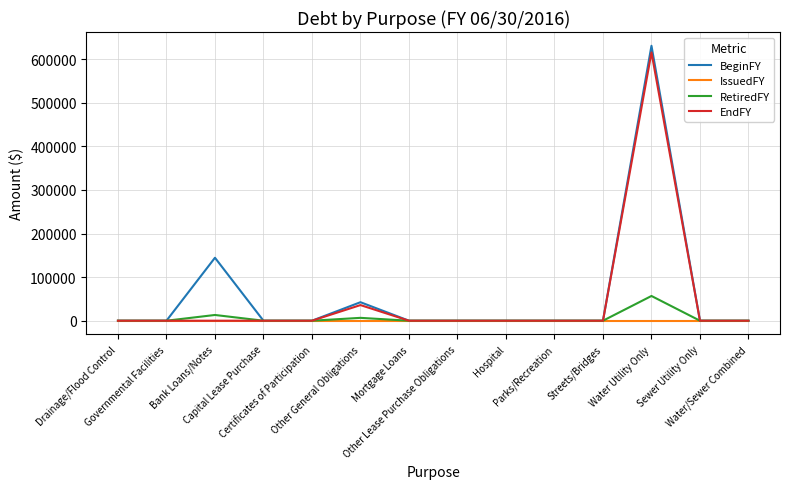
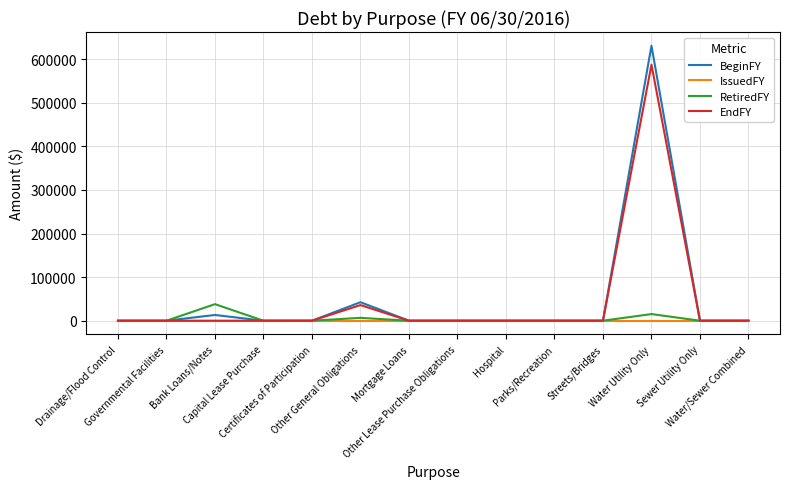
  {
    "BeginFY": {
-     "Bank Loans/Notes": 140000,
+     "Bank Loans/Notes": 10000,
      "Other General Obligations": 40000,
      "Water Utility Only": 630000
    },
    "IssuedFY": {
      "Other General Obligations": 0,
      "Water Utility Only": 0
    },
    "RetiredFY": {
-     "Bank Loans/Notes": 10000,
+     "Bank Loans/Notes": 40000,
      "Other General Obligations": 10000,
-     "Water Utility Only": 60000
+     "Water Utility Only": 20000
    },
    "EndFY": {
      "Other General Obligations": 40000,
-     "Water Utility Only": 620000
+     "Water Utility Only": 590000
    }
  }
